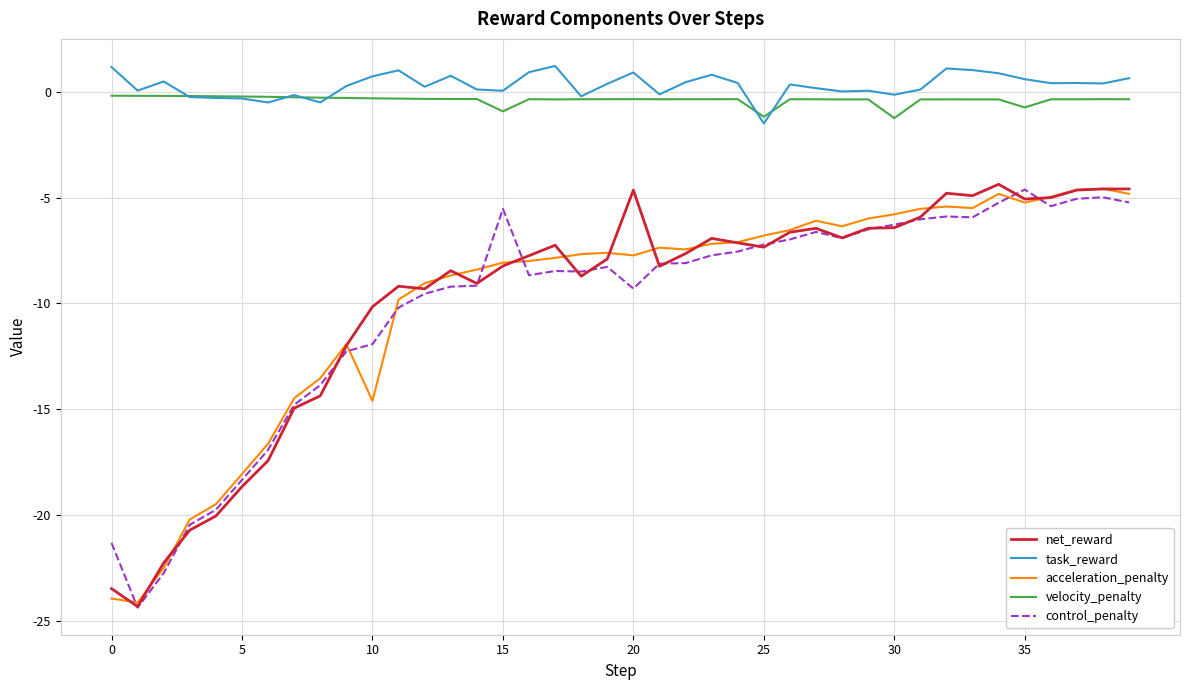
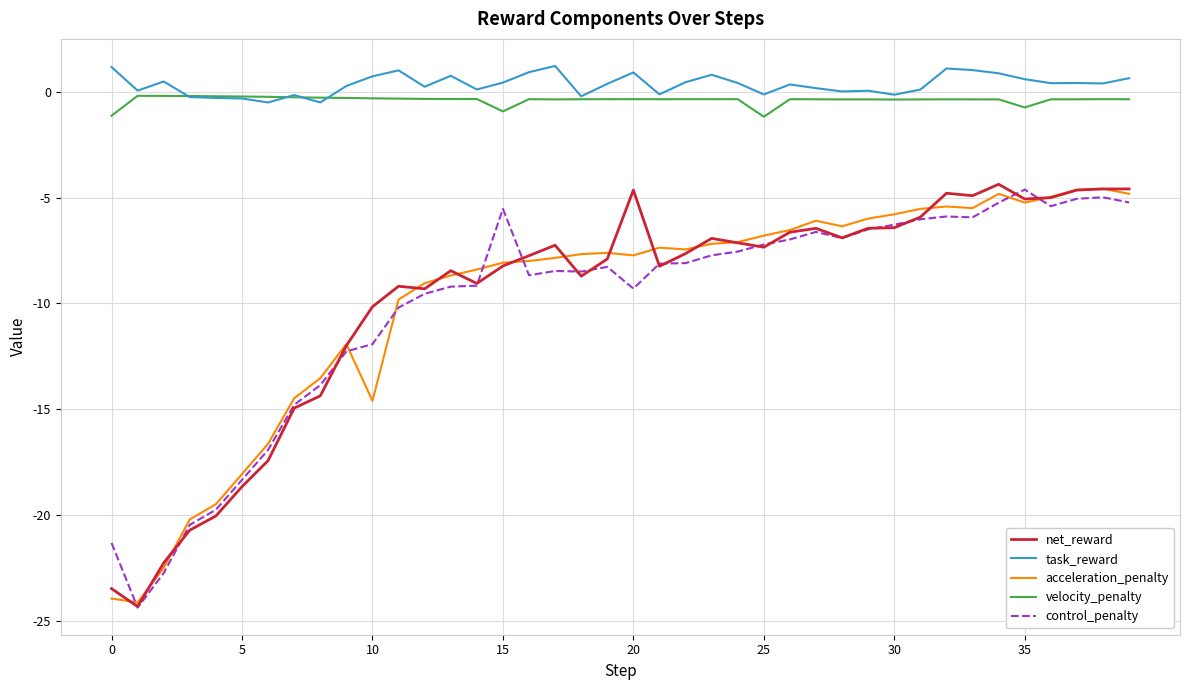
  {
    "net_reward": {
      "0": -23.5,
      "5": -18.7,
      "10": -10.2,
      "15": -8.2,
      "20": -4.6,
      "25": -7.3,
      "30": -6.4,
      "35": -5.1
    },
    "task_reward": {
      "0": 1.2,
      "10": 0.7,
-     "15": 0.0,
+     "15": 0.4,
      "20": 0.9,
-     "25": -1.5,
+     "25": -0.1,
      "30": -0.1,
      "35": 0.6
    },
    "acceleration_penalty": {
      "0": -24.0,
      "5": -18.1,
      "10": -14.6,
      "15": -8.1,
      "20": -7.7,
      "25": -6.8,
      "30": -5.8,
      "35": -5.2
    },
    "velocity_penalty": {
-     "0": -0.2,
+     "0": -1.1,
      "10": -0.3,
      "15": -0.9,
      "20": -0.4,
      "25": -1.2,
-     "30": -1.2,
+     "30": -0.4,
      "35": -0.7
    },
    "control_penalty": {
      "0": -21.3,
      "5": -18.3,
      "10": -11.9,
      "15": -5.5,
      "20": -9.3,
      "25": -7.2,
      "30": -6.3,
      "35": -4.6
    }
  }
